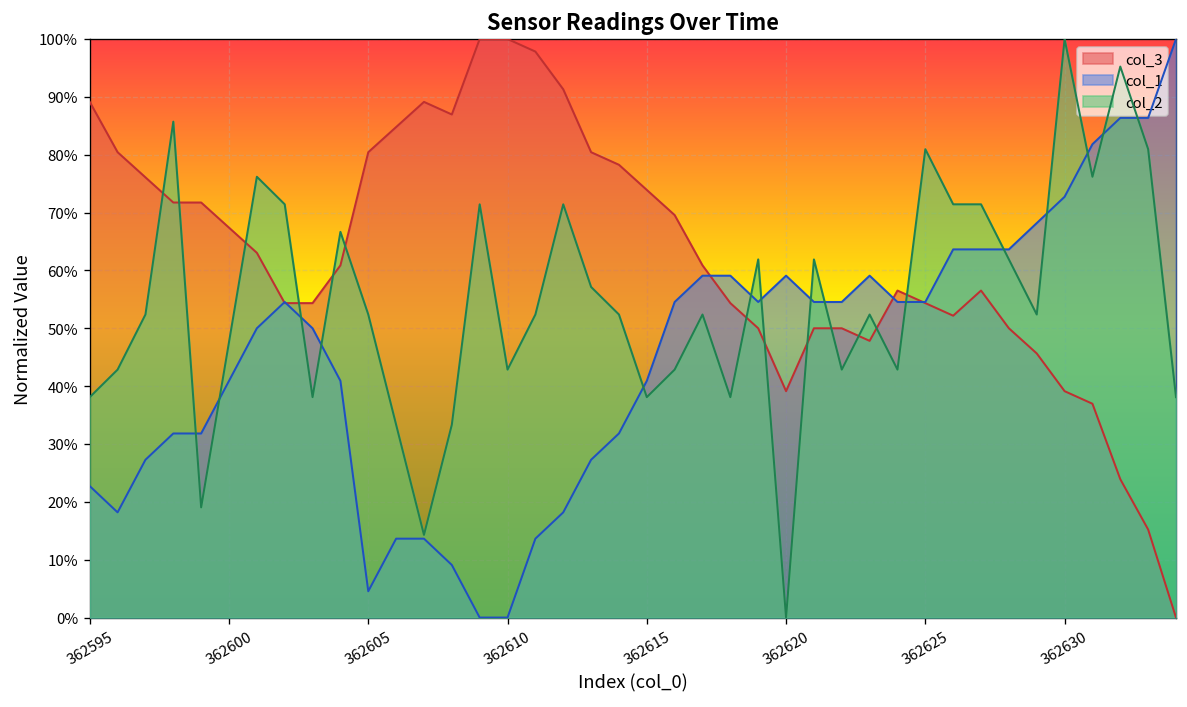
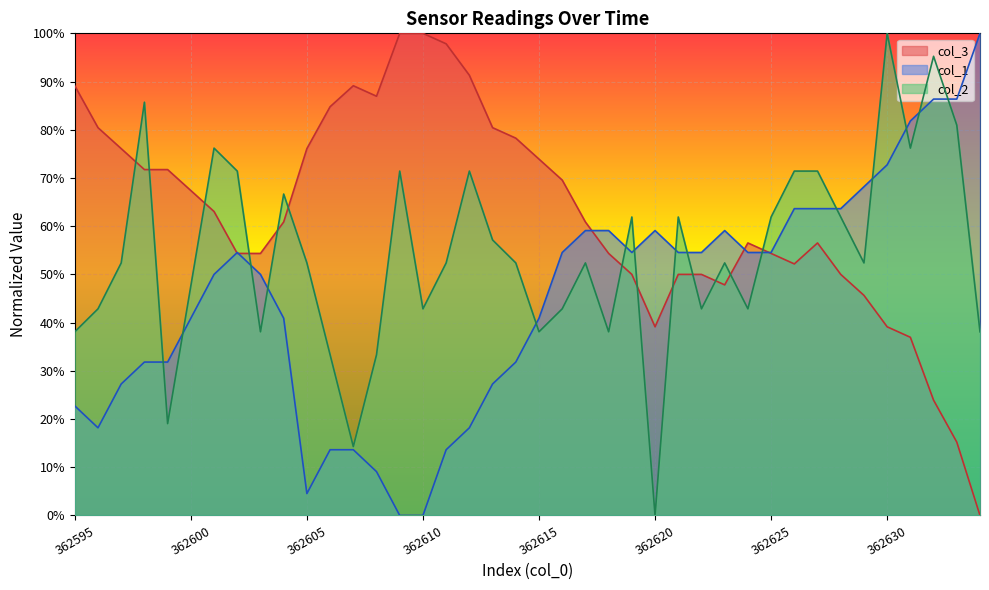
  {
    "col_3": {
      "362595": "89%",
      "362600": "67%",
-     "362605": "80%",
+     "362605": "76%",
      "362610": "100%",
      "362615": "74%",
      "362620": "39%",
      "362630": "39%"
    },
    "col_1": {
      "362595": "23%",
      "362600": "41%",
      "362605": "5%",
      "362610": "0%",
      "362615": "41%",
      "362620": "59%",
      "362630": "73%"
    },
    "col_2": {
      "362595": "38%",
      "362600": "48%",
      "362605": "52%",
      "362610": "43%",
      "362615": "38%",
      "362620": "0%",
-     "362625": "81%",
+     "362625": "62%",
      "362630": "100%"
    }
  }
